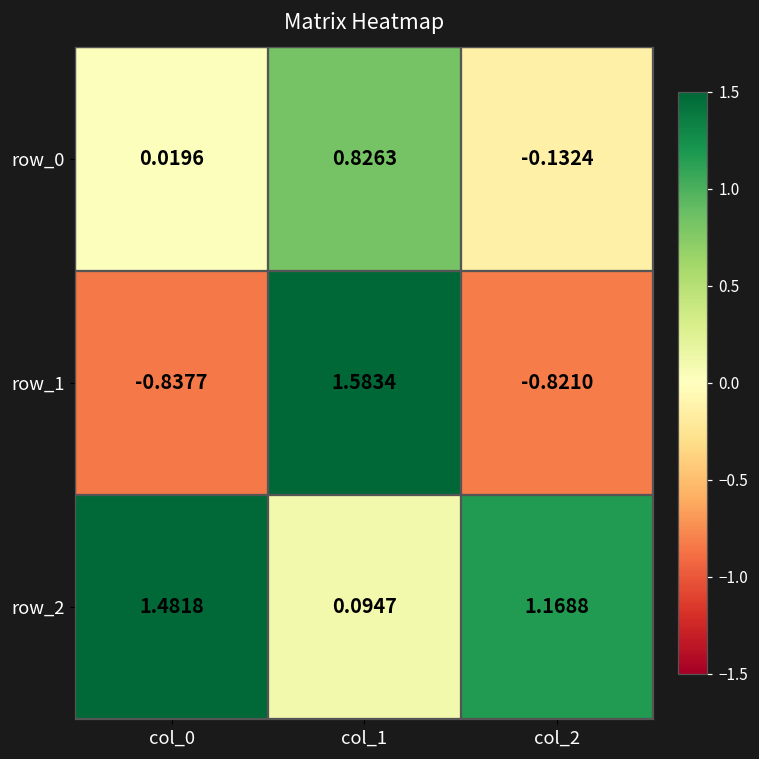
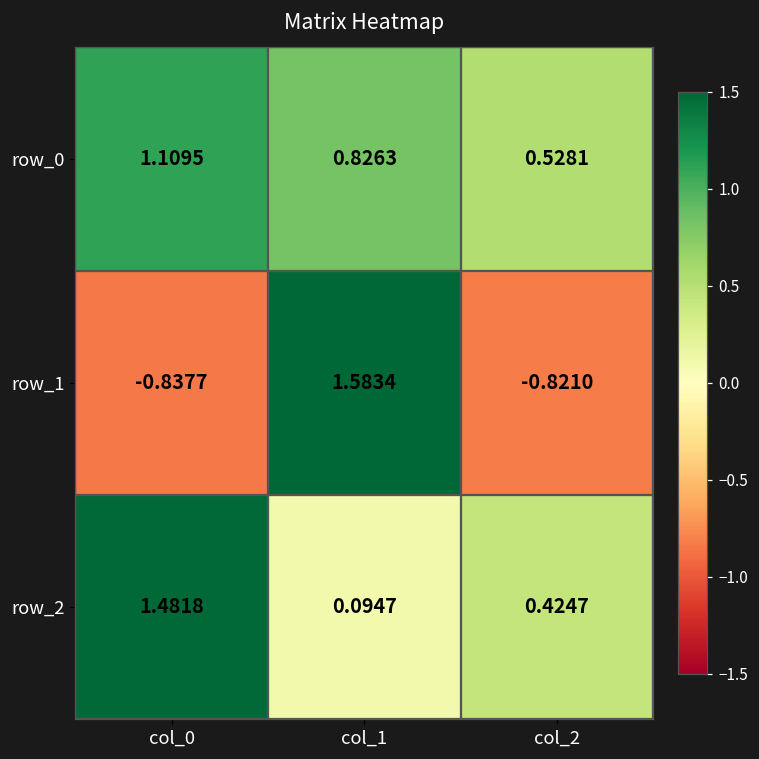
  {
    "row_0": {
-     "col_0": 0.0196,
+     "col_0": 1.1095,
      "col_1": 0.8263,
-     "col_2": -0.1324
+     "col_2": 0.5281
    },
    "row_1": {
      "col_0": -0.8377,
      "col_1": 1.5834,
      "col_2": -0.8210
    },
    "row_2": {
      "col_0": 1.4818,
      "col_1": 0.0947,
-     "col_2": 1.1688
+     "col_2": 0.4247
    }
  }
